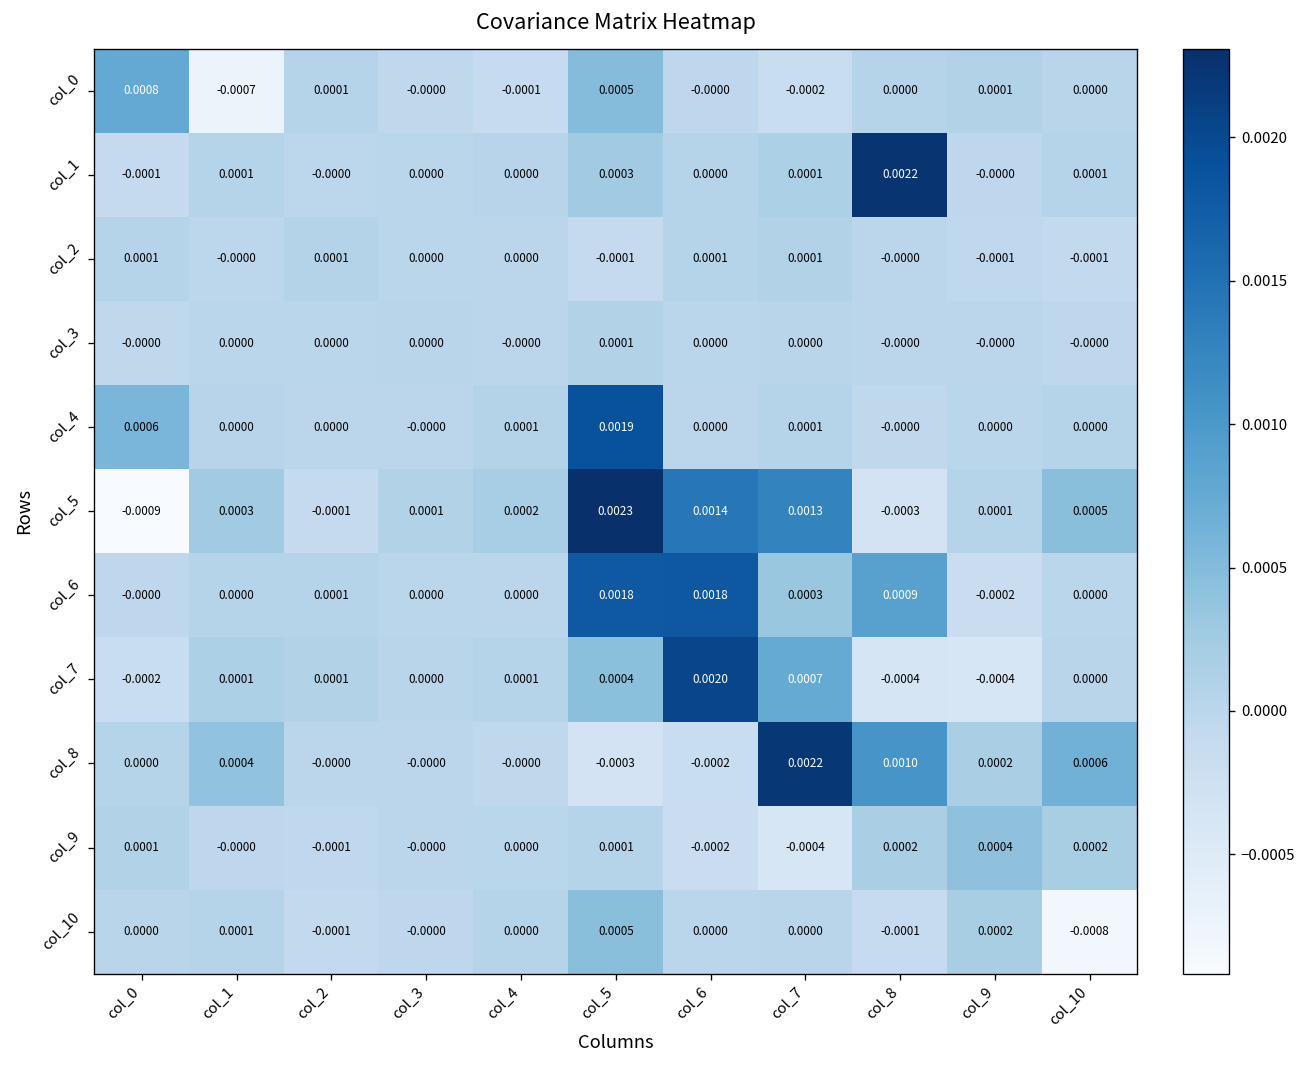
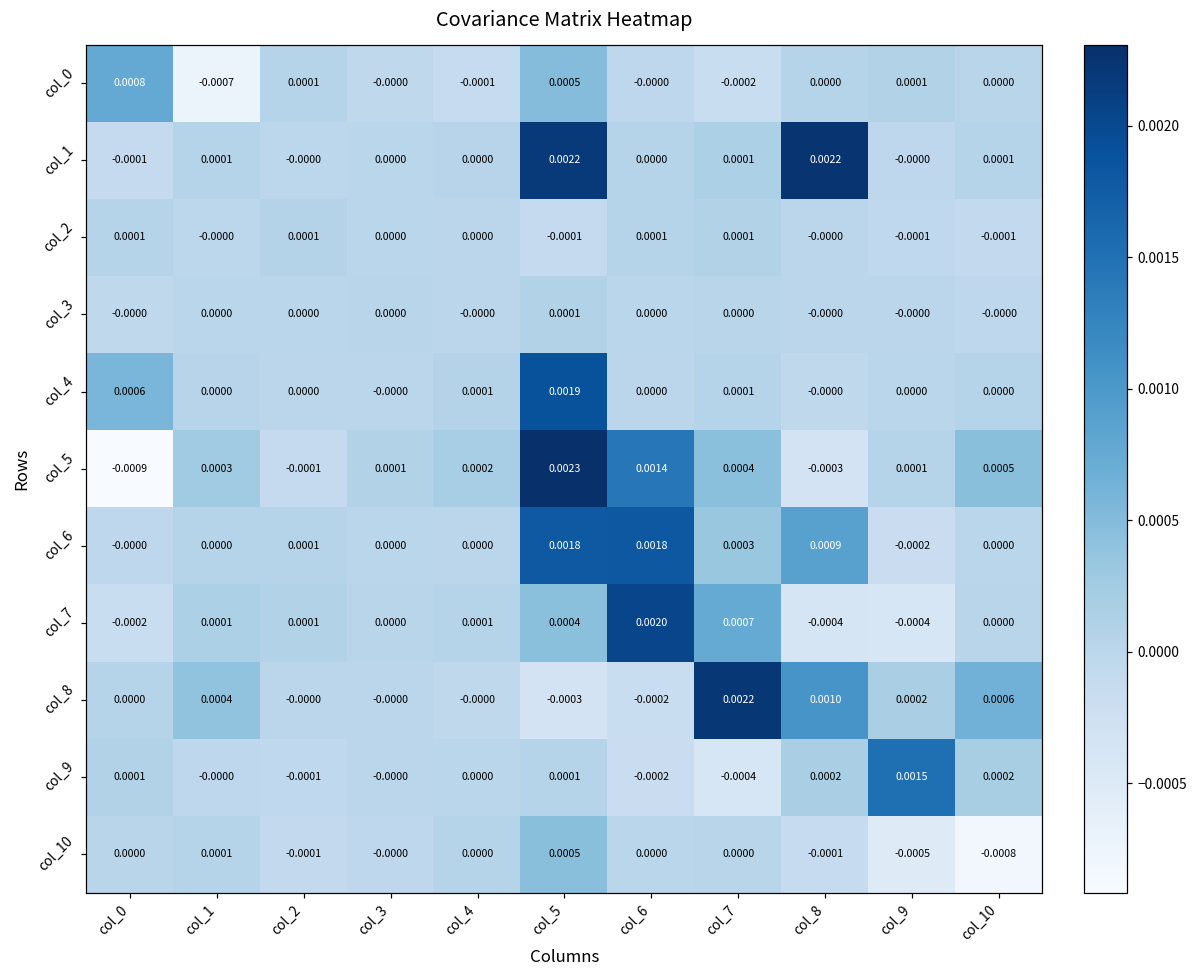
  {
    "col_0": {
      "col_0": 0.0008,
      "col_1": -0.0007,
      "col_2": 0.0001,
      "col_3": -0.0000,
      "col_4": -0.0001,
      "col_5": 0.0005,
      "col_6": -0.0000,
      "col_7": -0.0002,
      "col_8": 0.0000,
      "col_9": 0.0001,
      "col_10": 0.0000
    },
    "col_1": {
      "col_0": -0.0001,
      "col_1": 0.0001,
      "col_2": -0.0000,
      "col_3": 0.0000,
      "col_4": 0.0000,
-     "col_5": 0.0003,
+     "col_5": 0.0022,
      "col_6": 0.0000,
      "col_7": 0.0001,
      "col_8": 0.0022,
      "col_9": -0.0000,
      "col_10": 0.0001
    },
    "col_2": {
      "col_0": 0.0001,
      "col_1": -0.0000,
      "col_2": 0.0001,
      "col_3": 0.0000,
      "col_4": 0.0000,
      "col_5": -0.0001,
      "col_6": 0.0001,
      "col_7": 0.0001,
      "col_8": -0.0000,
      "col_9": -0.0001,
      "col_10": -0.0001
    },
    "col_3": {
      "col_0": -0.0000,
      "col_1": 0.0000,
      "col_2": 0.0000,
      "col_3": 0.0000,
      "col_4": -0.0000,
      "col_5": 0.0001,
      "col_6": 0.0000,
      "col_7": 0.0000,
      "col_8": -0.0000,
      "col_9": -0.0000,
      "col_10": -0.0000
    },
    "col_4": {
      "col_0": 0.0006,
      "col_1": 0.0000,
      "col_2": 0.0000,
      "col_3": -0.0000,
      "col_4": 0.0001,
      "col_5": 0.0019,
      "col_6": 0.0000,
      "col_7": 0.0001,
      "col_8": -0.0000,
      "col_9": 0.0000,
      "col_10": 0.0000
    },
    "col_5": {
      "col_0": -0.0009,
      "col_1": 0.0003,
      "col_2": -0.0001,
      "col_3": 0.0001,
      "col_4": 0.0002,
      "col_5": 0.0023,
      "col_6": 0.0014,
-     "col_7": 0.0013,
+     "col_7": 0.0004,
      "col_8": -0.0003,
      "col_9": 0.0001,
      "col_10": 0.0005
    },
    "col_6": {
      "col_0": -0.0000,
      "col_1": 0.0000,
      "col_2": 0.0001,
      "col_3": 0.0000,
      "col_4": 0.0000,
      "col_5": 0.0018,
      "col_6": 0.0018,
      "col_7": 0.0003,
      "col_8": 0.0009,
      "col_9": -0.0002,
      "col_10": 0.0000
    },
    "col_7": {
      "col_0": -0.0002,
      "col_1": 0.0001,
      "col_2": 0.0001,
      "col_3": 0.0000,
      "col_4": 0.0001,
      "col_5": 0.0004,
      "col_6": 0.0020,
      "col_7": 0.0007,
      "col_8": -0.0004,
      "col_9": -0.0004,
      "col_10": 0.0000
    },
    "col_8": {
      "col_0": 0.0000,
      "col_1": 0.0004,
      "col_2": -0.0000,
      "col_3": -0.0000,
      "col_4": -0.0000,
      "col_5": -0.0003,
      "col_6": -0.0002,
      "col_7": 0.0022,
      "col_8": 0.0010,
      "col_9": 0.0002,
      "col_10": 0.0006
    },
    "col_9": {
      "col_0": 0.0001,
      "col_1": -0.0000,
      "col_2": -0.0001,
      "col_3": -0.0000,
      "col_4": 0.0000,
      "col_5": 0.0001,
      "col_6": -0.0002,
      "col_7": -0.0004,
      "col_8": 0.0002,
-     "col_9": 0.0004,
+     "col_9": 0.0015,
      "col_10": 0.0002
    },
    "col_10": {
      "col_0": 0.0000,
      "col_1": 0.0001,
      "col_2": -0.0001,
      "col_3": -0.0000,
      "col_4": 0.0000,
      "col_5": 0.0005,
      "col_6": 0.0000,
      "col_7": 0.0000,
      "col_8": -0.0001,
-     "col_9": 0.0002,
+     "col_9": -0.0005,
      "col_10": -0.0008
    }
  }
